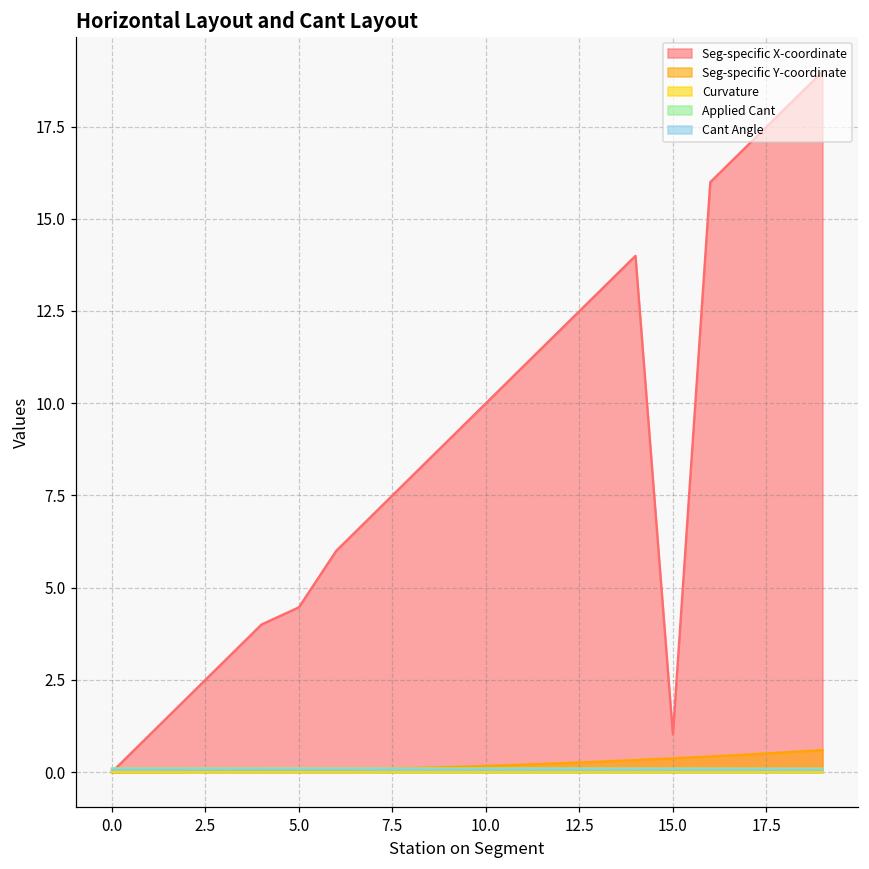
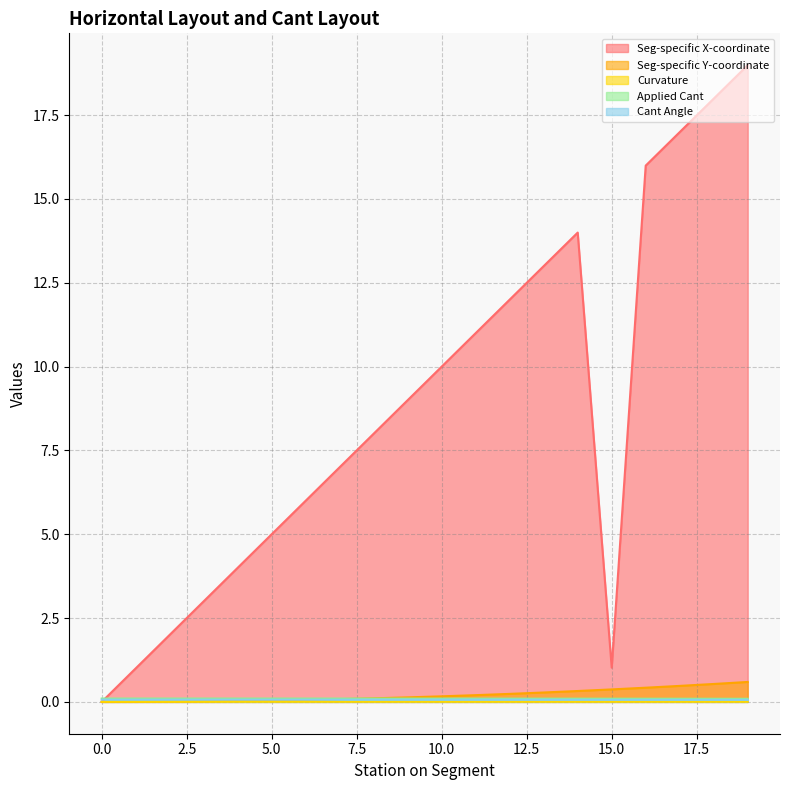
  {
    "Seg-specific X-coordinate": {
-     "5.0": 4.5,
+     "5.0": 5.0,
      "10.0": 10.0,
      "15.0": 1.0
    }
  }
